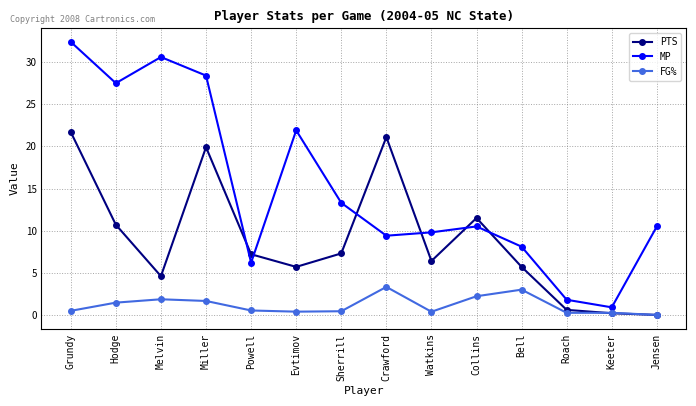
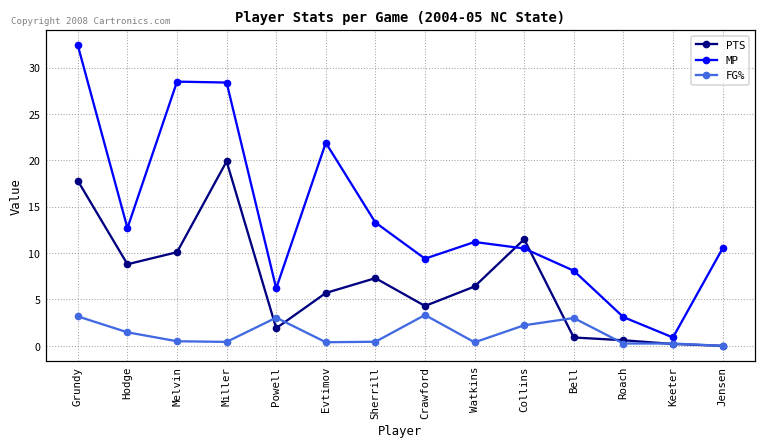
  {
    "PTS": {
-     "Grundy": 22,
-     "Hodge": 11,
-     "Melvin": 5,
+     "Grundy": 18,
+     "Hodge": 9,
+     "Melvin": 10,
      "Miller": 20,
-     "Powell": 7,
+     "Powell": 2,
      "Evtimov": 6,
      "Sherrill": 7,
-     "Crawford": 21,
+     "Crawford": 4,
      "Watkins": 6,
      "Collins": 12,
-     "Bell": 6,
+     "Bell": 1,
      "Roach": 1
    },
    "MP": {
      "Grundy": 32,
-     "Hodge": 28,
-     "Melvin": 31,
+     "Hodge": 13,
+     "Melvin": 29,
      "Miller": 28,
      "Powell": 6,
      "Evtimov": 22,
      "Sherrill": 13,
      "Crawford": 9,
-     "Watkins": 10,
+     "Watkins": 11,
      "Collins": 11,
      "Bell": 8,
-     "Roach": 2,
+     "Roach": 3,
      "Keeter": 1,
      "Jensen": 11
    },
    "FG%": {
-     "Grundy": 0,
+     "Grundy": 3,
      "Hodge": 1,
-     "Melvin": 2,
-     "Miller": 2,
-     "Powell": 1,
+     "Melvin": 0,
+     "Miller": 0,
+     "Powell": 3,
      "Evtimov": 0,
      "Sherrill": 0,
      "Crawford": 3,
      "Watkins": 0,
      "Collins": 2,
      "Bell": 3,
      "Roach": 0
    }
  }
